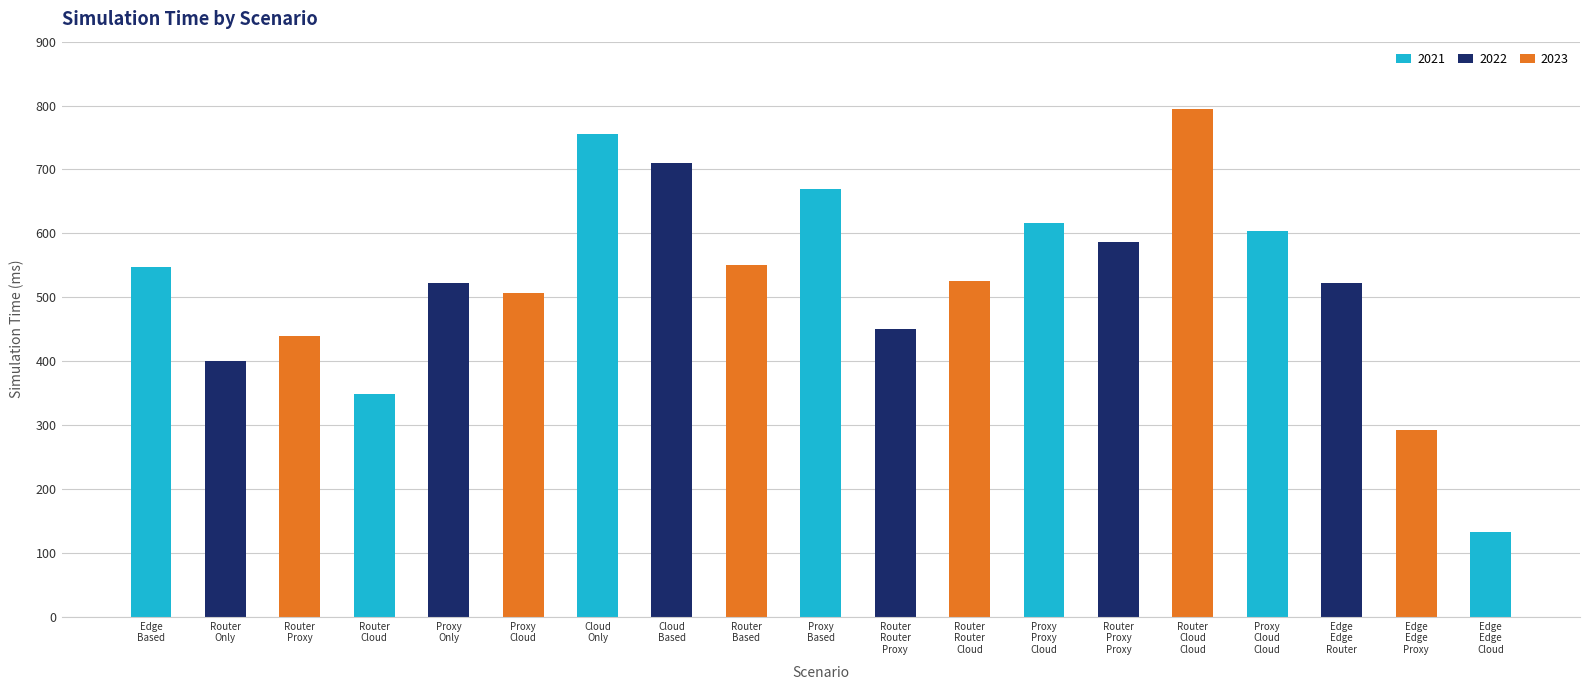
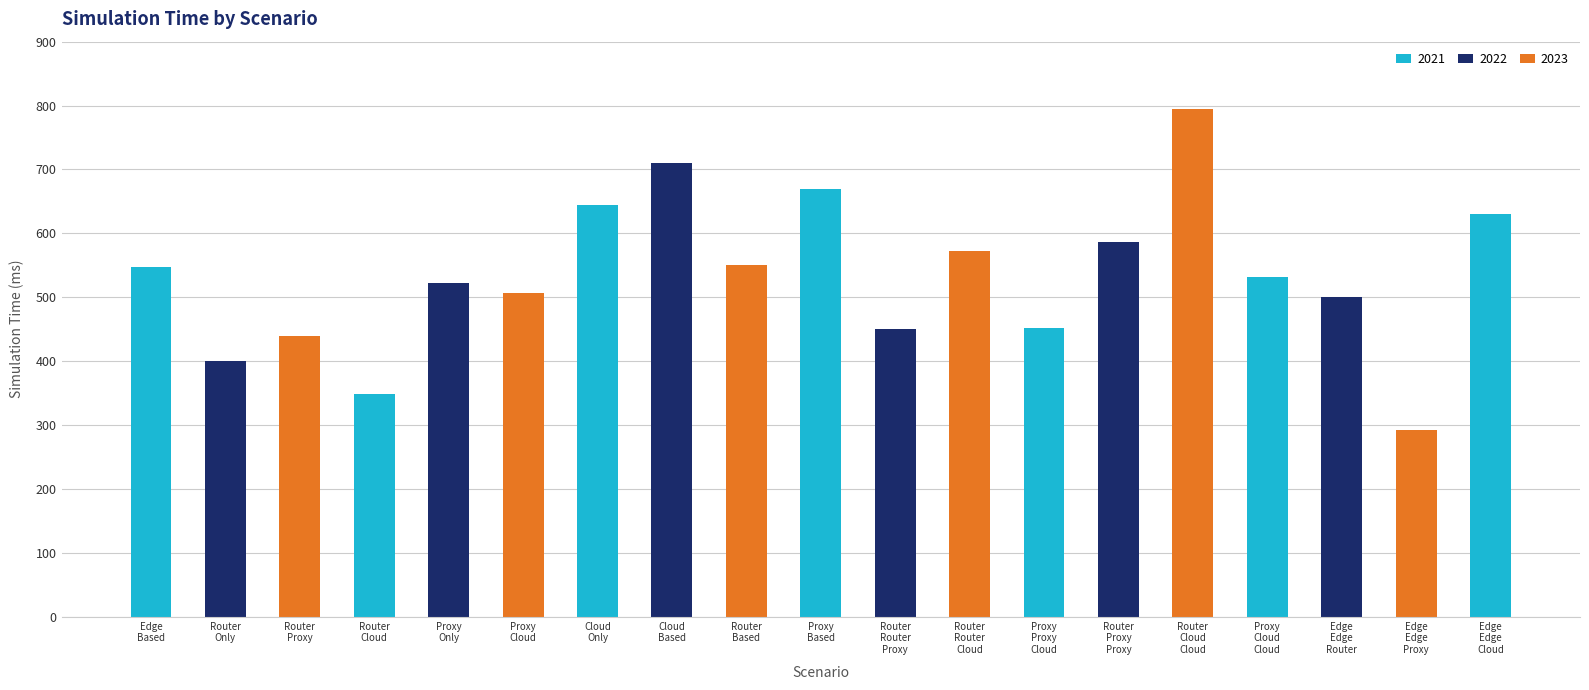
  {
    "Edge Based": 550,
    "Router Only": 400,
    "Router Proxy": 440,
    "Router Cloud": 350,
    "Proxy Only": 520,
    "Proxy Cloud": 510,
-   "Cloud Only": 760,
+   "Cloud Only": 650,
    "Cloud Based": 710,
    "Router Based": 550,
    "Proxy Based": 670,
    "Router Router Proxy": 450,
-   "Router Router Cloud": 530,
-   "Proxy Proxy Cloud": 620,
+   "Router Router Cloud": 570,
+   "Proxy Proxy Cloud": 450,
    "Router Proxy Proxy": 590,
    "Router Cloud Cloud": 800,
-   "Proxy Cloud Cloud": 600,
-   "Edge Edge Router": 520,
+   "Proxy Cloud Cloud": 530,
+   "Edge Edge Router": 500,
    "Edge Edge Proxy": 290,
-   "Edge Edge Cloud": 130
+   "Edge Edge Cloud": 630
  }
